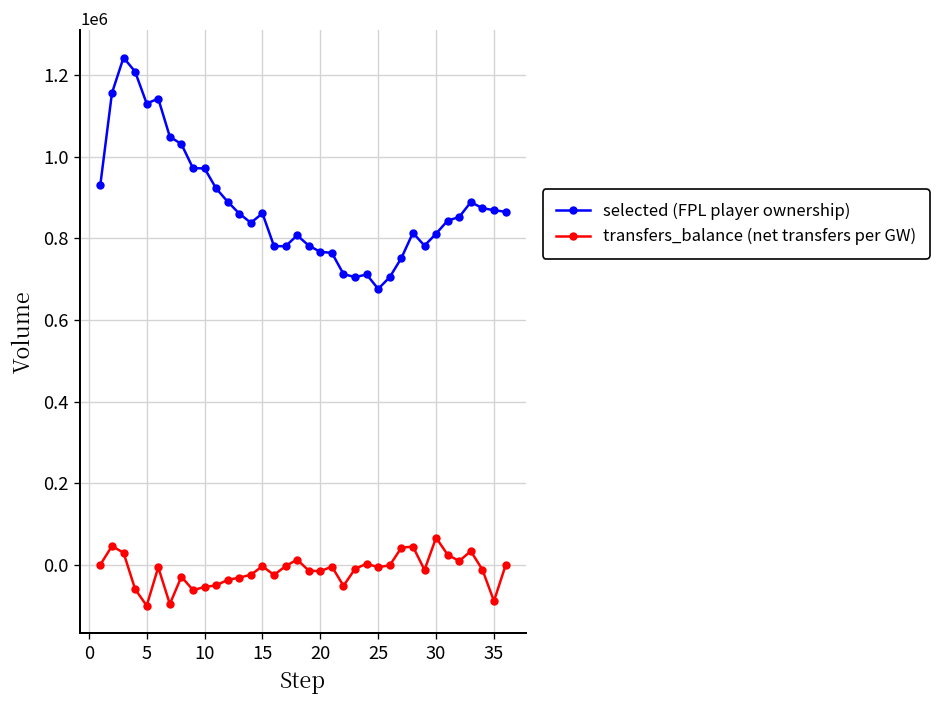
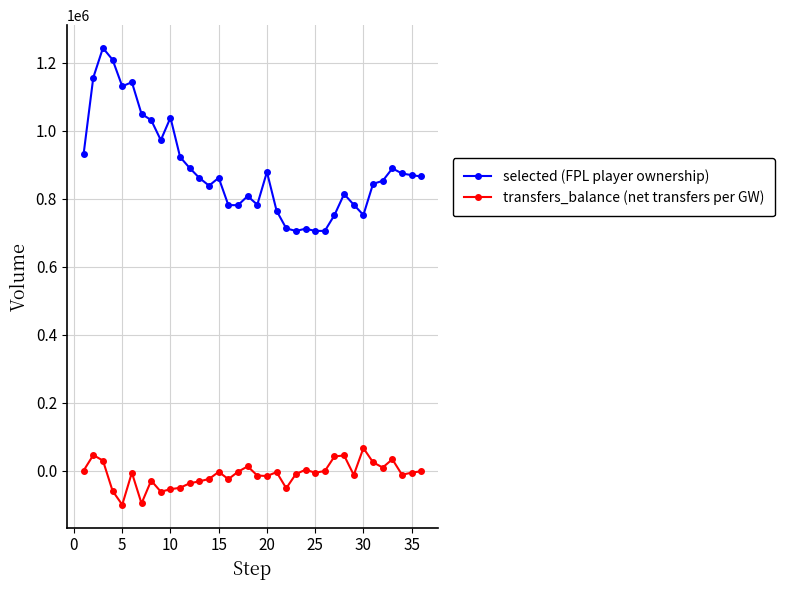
  {
    "selected (FPL player ownership)": {
      "5": 1130000,
-     "10": 970000,
+     "10": 1040000,
      "15": 860000,
-     "20": 770000,
-     "25": 680000,
-     "30": 810000,
+     "20": 880000,
+     "25": 710000,
+     "30": 750000,
      "35": 870000
    },
    "transfers_balance (net transfers per GW)": {
      "5": -100000,
      "10": -50000,
      "15": 0,
      "20": -20000,
      "25": -10000,
      "30": 70000,
-     "35": -90000
+     "35": -10000
    }
  }
